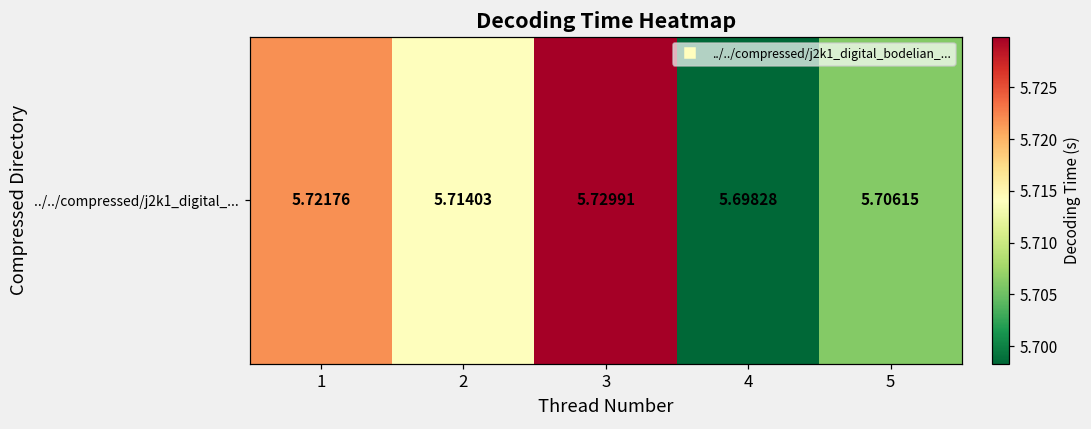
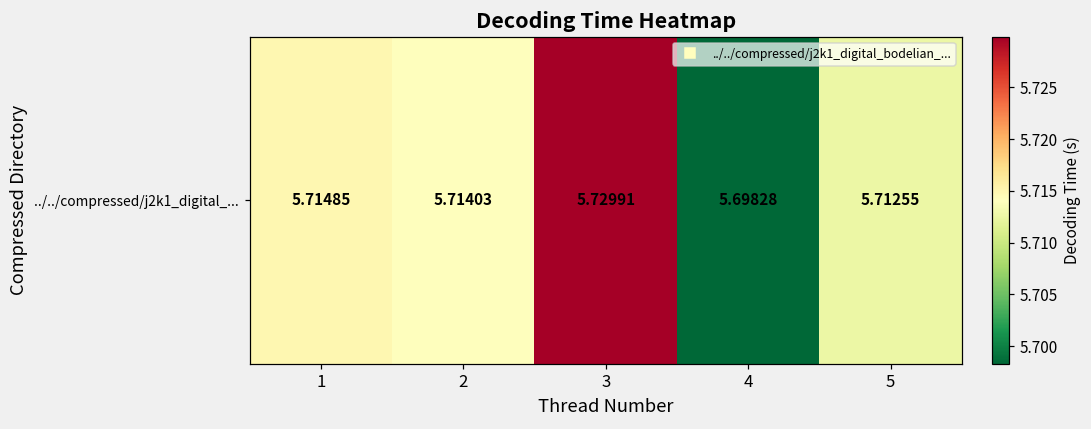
  {
    "../../compressed/j2k1_digital_...": {
-     "1": 5.72176,
+     "1": 5.71485,
      "2": 5.71403,
      "3": 5.72991,
      "4": 5.69828,
-     "5": 5.70615
+     "5": 5.71255
    }
  }
